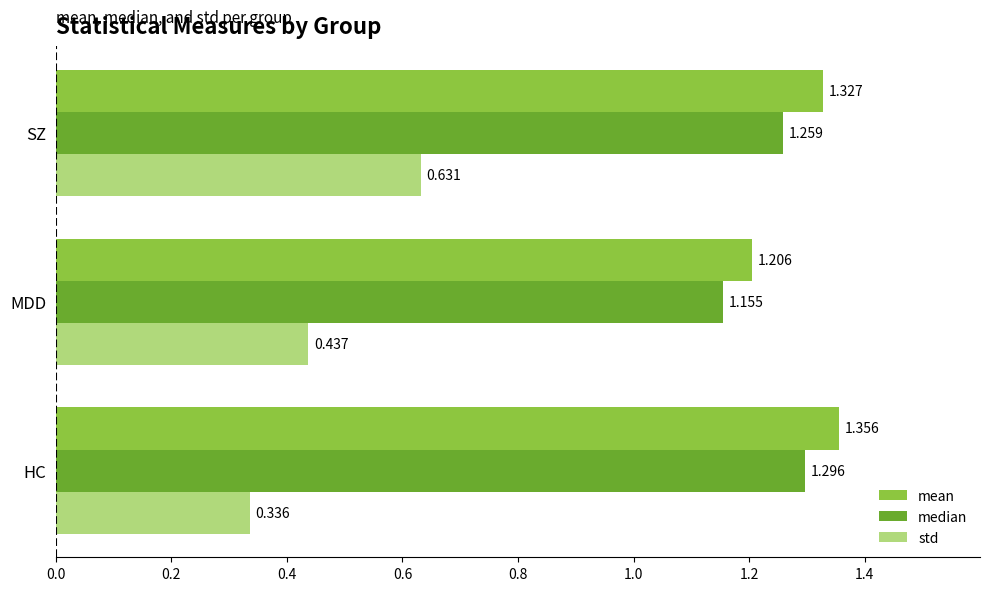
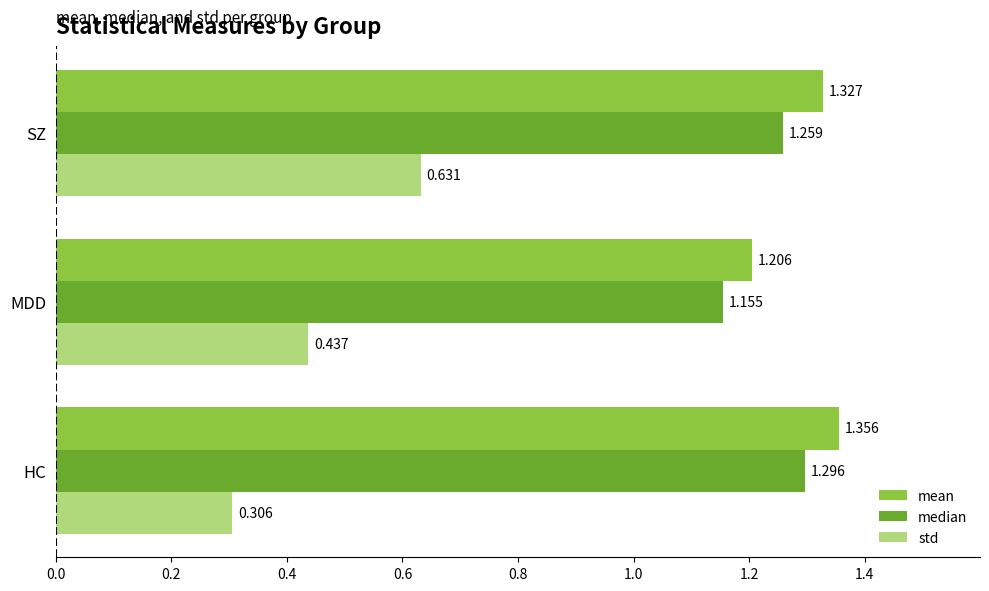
  {
    "std": {
      "SZ": 0.631,
      "MDD": 0.437,
-     "HC": 0.336
+     "HC": 0.306
    }
  }
